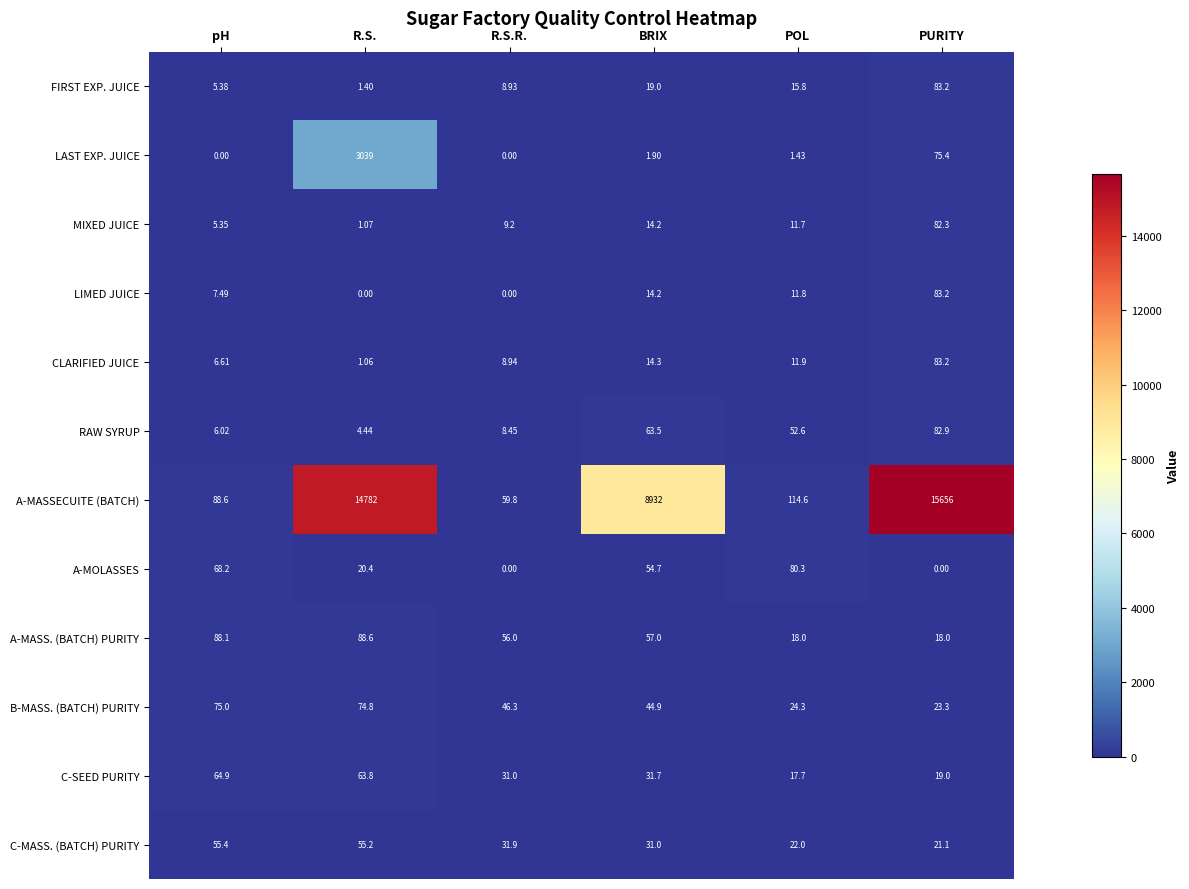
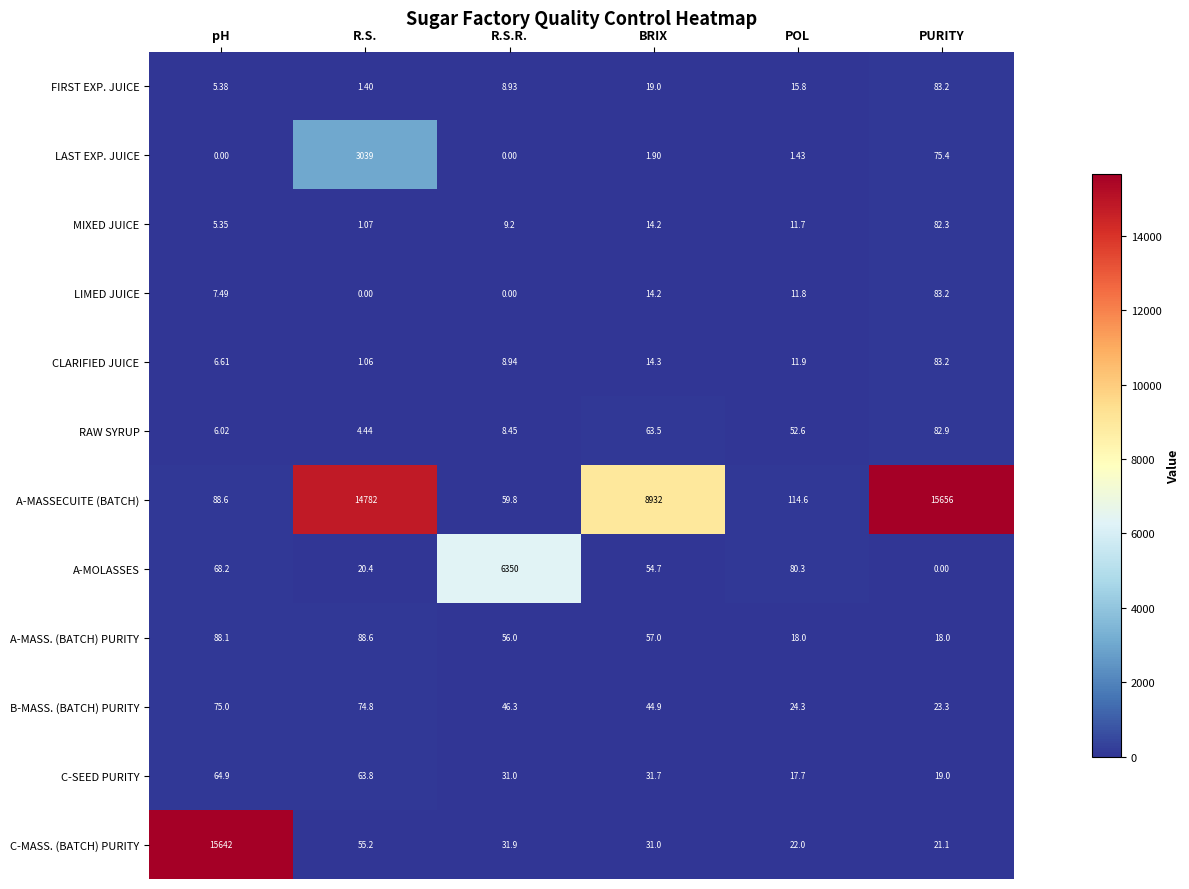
  {
    "FIRST EXP. JUICE": {
      "pH": 5.38,
      "R.S.": 1.40,
      "R.S.R.": 8.93,
      "BRIX": 19.0,
      "POL": 15.8,
      "PURITY": 83.2
    },
    "LAST EXP. JUICE": {
      "pH": 0.00,
      "R.S.": 3039,
      "R.S.R.": 0.00,
      "BRIX": 1.90,
      "POL": 1.43,
      "PURITY": 75.4
    },
    "MIXED JUICE": {
      "pH": 5.35,
      "R.S.": 1.07,
      "R.S.R.": 9.2,
      "BRIX": 14.2,
      "POL": 11.7,
      "PURITY": 82.3
    },
    "LIMED JUICE": {
      "pH": 7.49,
      "R.S.": 0.00,
      "R.S.R.": 0.00,
      "BRIX": 14.2,
      "POL": 11.8,
      "PURITY": 83.2
    },
    "CLARIFIED JUICE": {
      "pH": 6.61,
      "R.S.": 1.06,
      "R.S.R.": 8.94,
      "BRIX": 14.3,
      "POL": 11.9,
      "PURITY": 83.2
    },
    "RAW SYRUP": {
      "pH": 6.02,
      "R.S.": 4.44,
      "R.S.R.": 8.45,
      "BRIX": 63.5,
      "POL": 52.6,
      "PURITY": 82.9
    },
    "A-MASSECUITE (BATCH)": {
      "pH": 88.6,
      "R.S.": 14782,
      "R.S.R.": 59.8,
      "BRIX": 8932,
      "POL": 114.6,
      "PURITY": 15656
    },
    "A-MOLASSES": {
      "pH": 68.2,
      "R.S.": 20.4,
-     "R.S.R.": 0.00,
+     "R.S.R.": 6350,
      "BRIX": 54.7,
      "POL": 80.3,
      "PURITY": 0.00
    },
    "A-MASS. (BATCH) PURITY": {
      "pH": 88.1,
      "R.S.": 88.6,
      "R.S.R.": 56.0,
      "BRIX": 57.0,
      "POL": 18.0,
      "PURITY": 18.0
    },
    "B-MASS. (BATCH) PURITY": {
      "pH": 75.0,
      "R.S.": 74.8,
      "R.S.R.": 46.3,
      "BRIX": 44.9,
      "POL": 24.3,
      "PURITY": 23.3
    },
    "C-SEED PURITY": {
      "pH": 64.9,
      "R.S.": 63.8,
      "R.S.R.": 31.0,
      "BRIX": 31.7,
      "POL": 17.7,
      "PURITY": 19.0
    },
    "C-MASS. (BATCH) PURITY": {
-     "pH": 55.4,
+     "pH": 15642,
      "R.S.": 55.2,
      "R.S.R.": 31.9,
      "BRIX": 31.0,
      "POL": 22.0,
      "PURITY": 21.1
    }
  }
